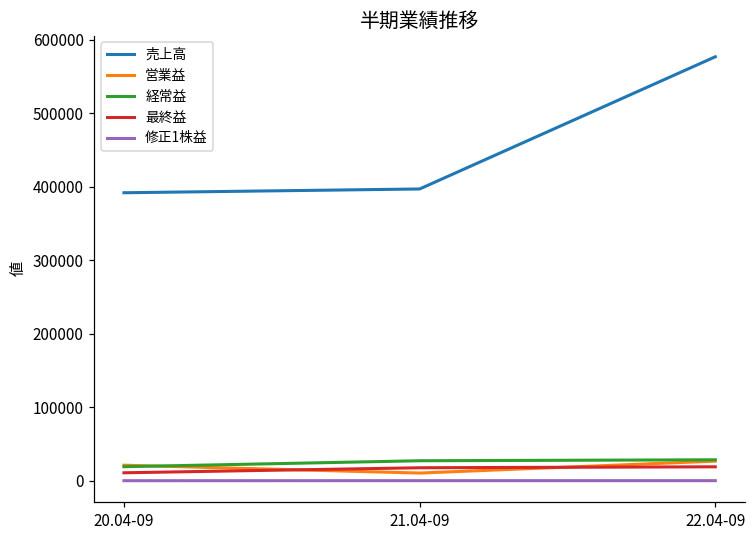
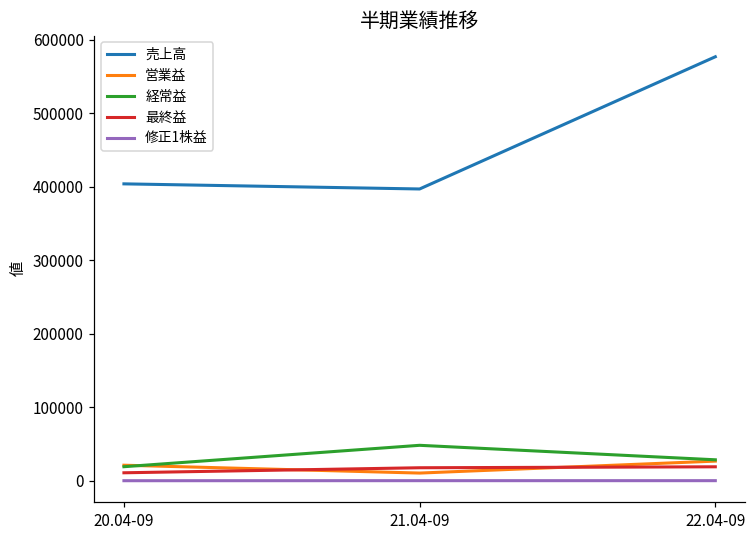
  {
    "売上高": {
-     "20.04-09": 390000,
+     "20.04-09": 400000,
      "21.04-09": 400000,
      "22.04-09": 580000
    },
    "営業益": {
      "21.04-09": 10000
    },
    "経常益": {
-     "21.04-09": 30000
+     "21.04-09": 50000
    },
    "最終益": {
      "20.04-09": 10000,
      "21.04-09": 20000,
      "22.04-09": 20000
    },
    "修正1株益": {
      "20.04-09": 0,
      "21.04-09": 0,
      "22.04-09": 0
    }
  }
